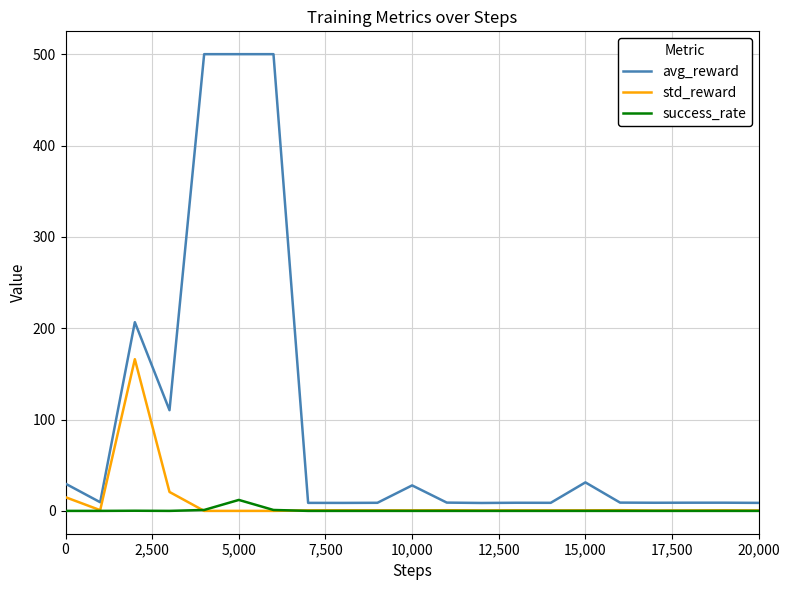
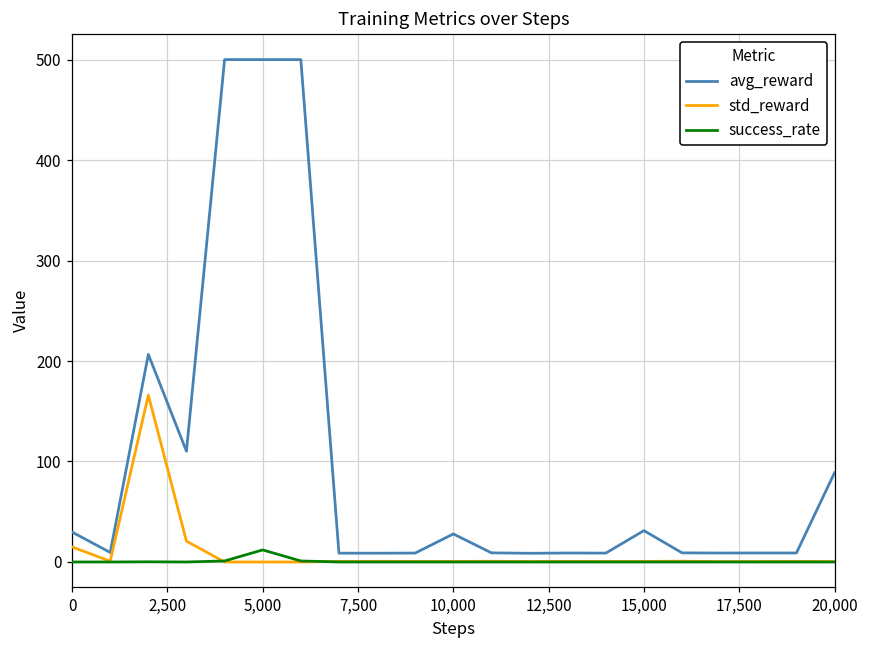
  {
    "avg_reward": {
      "0": 30,
      "5,000": 500,
      "10,000": 30,
      "15,000": 30,
-     "20,000": 10
+     "20,000": 90
    },
    "std_reward": {
      "0": 10,
      "5,000": 0
    },
    "success_rate": {
      "0": 0,
      "5,000": 10
    }
  }
